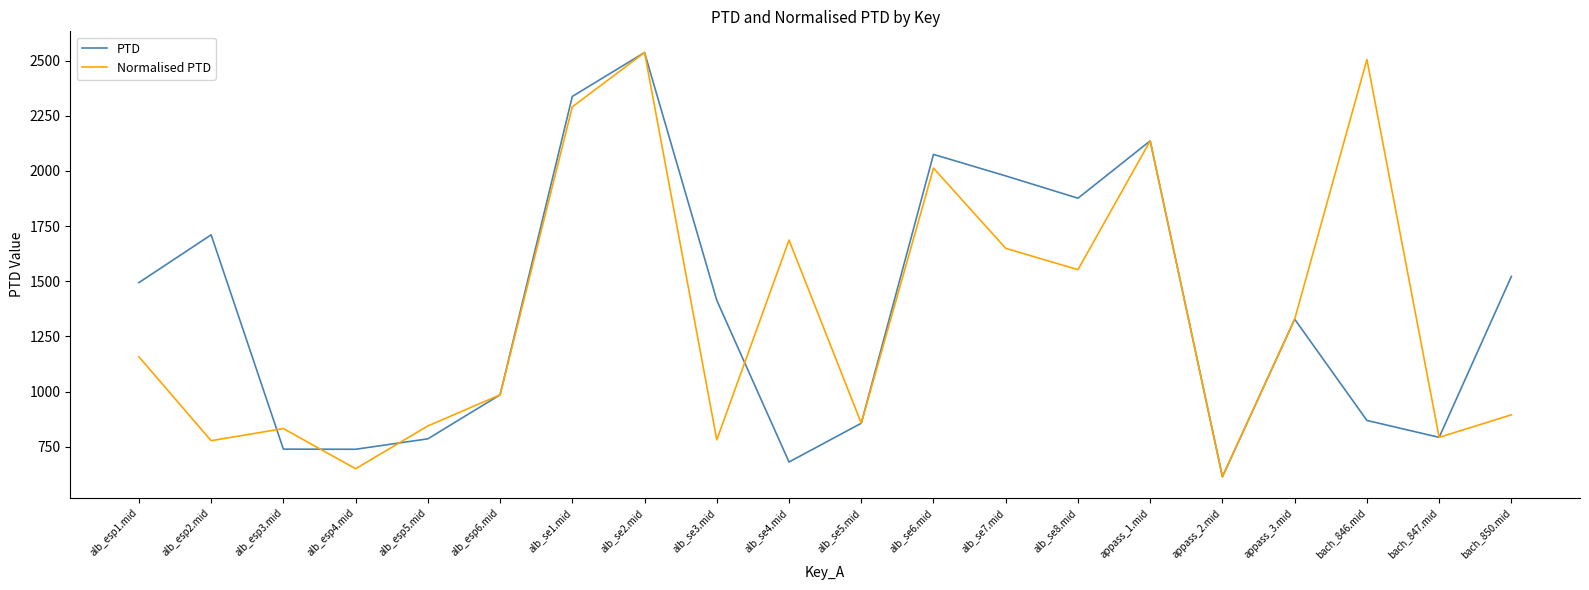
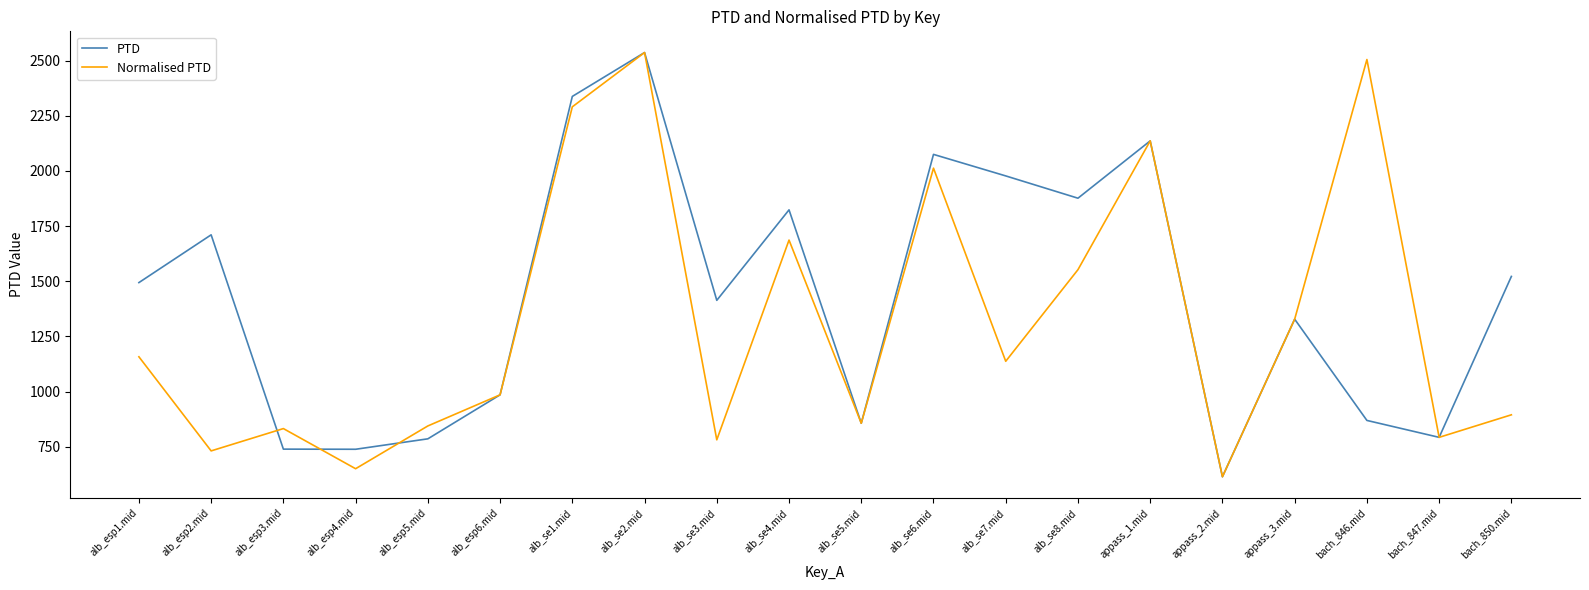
  {
    "PTD": {
      "alb_esp1.mid": 1490,
      "alb_esp2.mid": 1710,
      "alb_esp3.mid": 740,
      "alb_esp4.mid": 740,
      "alb_esp5.mid": 790,
      "alb_se1.mid": 2340,
      "alb_se3.mid": 1410,
-     "alb_se4.mid": 680,
+     "alb_se4.mid": 1820,
      "alb_se6.mid": 2070,
      "alb_se7.mid": 1980,
      "alb_se8.mid": 1880,
      "bach_846.mid": 870,
      "bach_850.mid": 1520
    },
    "Normalised PTD": {
      "alb_esp1.mid": 1160,
-     "alb_esp2.mid": 780,
+     "alb_esp2.mid": 730,
      "alb_esp3.mid": 830,
      "alb_esp4.mid": 650,
      "alb_esp5.mid": 840,
      "alb_se1.mid": 2290,
      "alb_se3.mid": 780,
      "alb_se4.mid": 1690,
      "alb_se6.mid": 2010,
-     "alb_se7.mid": 1650,
+     "alb_se7.mid": 1140,
      "alb_se8.mid": 1550,
      "bach_846.mid": 2500,
      "bach_850.mid": 900
    }
  }
